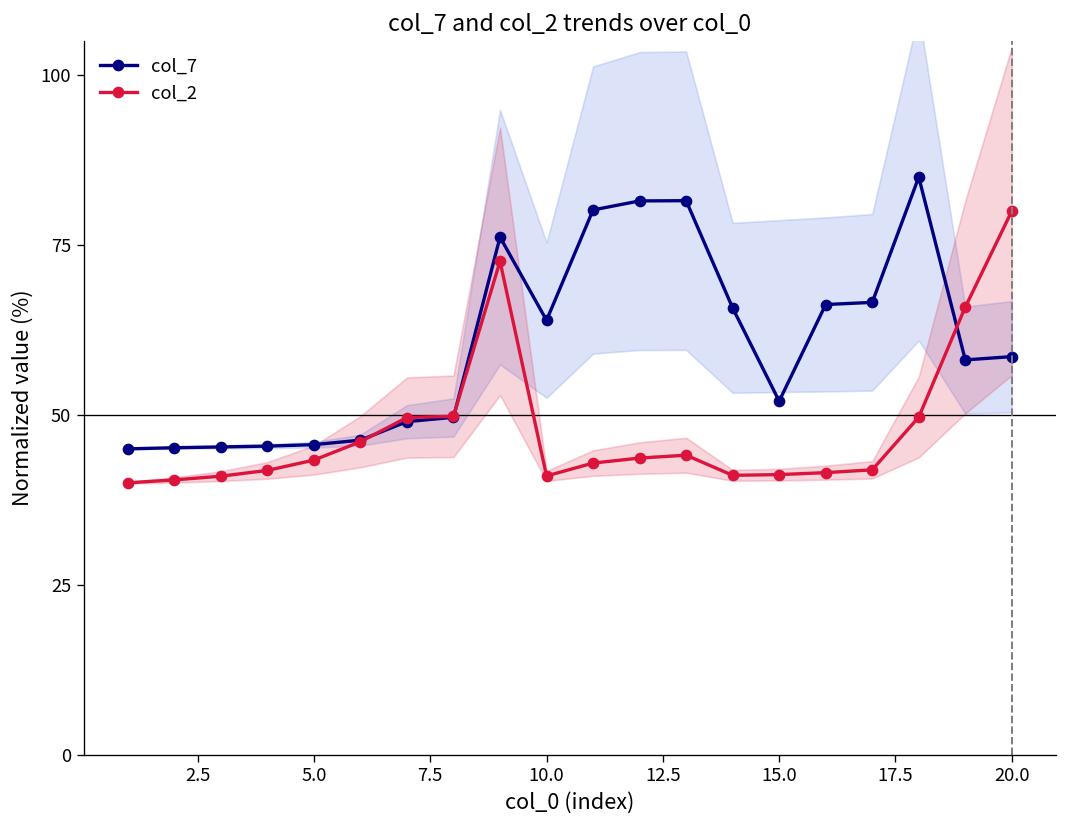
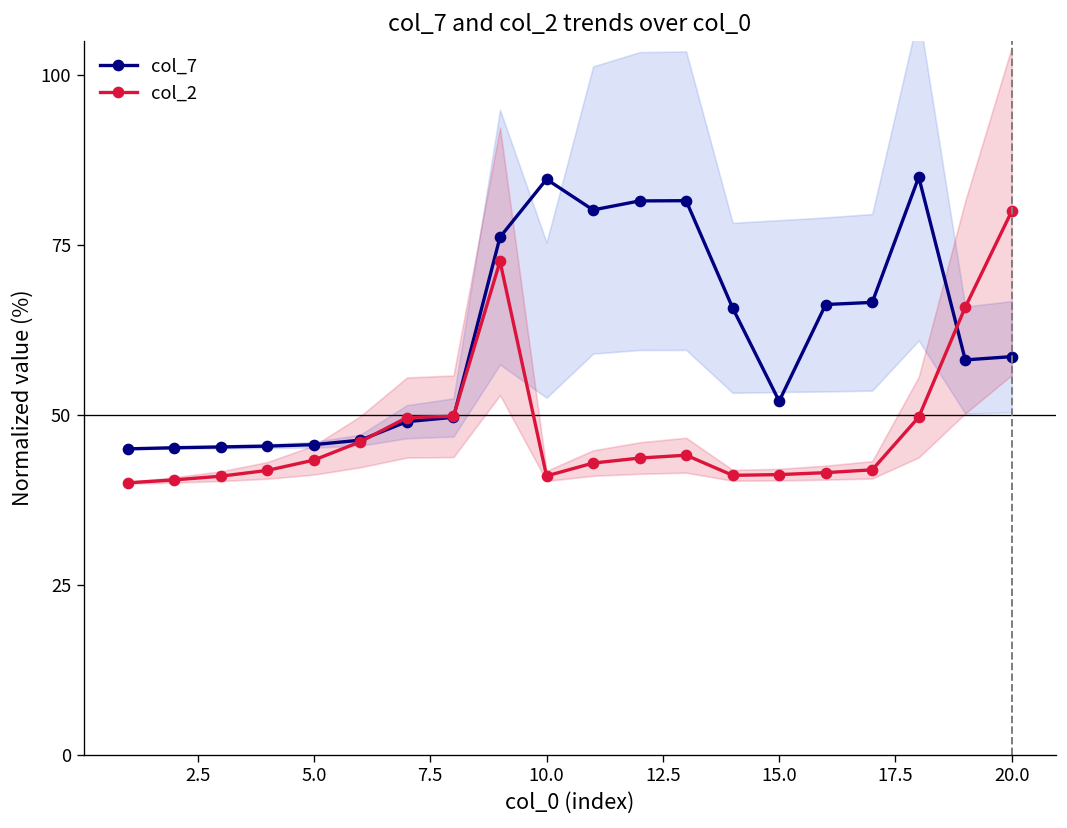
  {
    "col_7": {
-     "10.0": 64,
+     "10.0": 85,
      "15.0": 52,
      "20.0": 59
    }
  }
